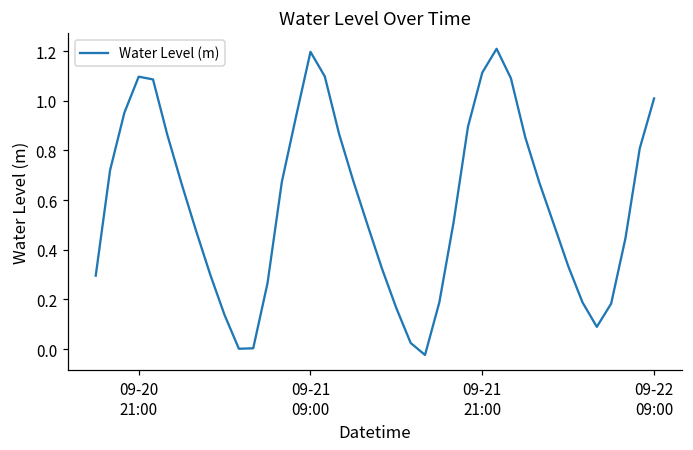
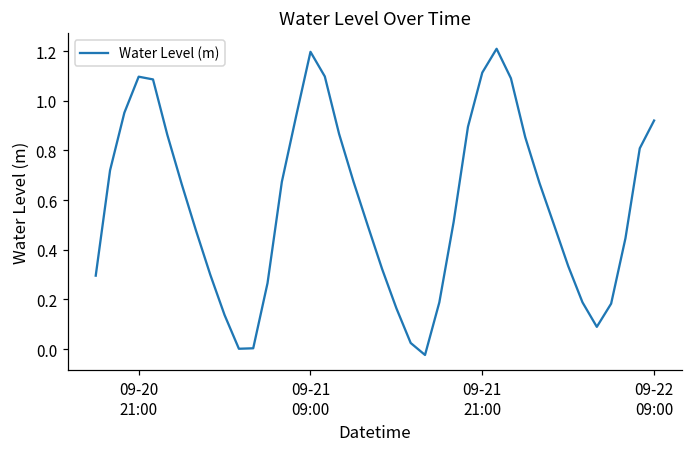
  {
    "09-20 21:00": 1.10,
    "09-21 09:00": 1.20,
    "09-21 21:00": 1.11,
-   "09-22 09:00": 1.01
+   "09-22 09:00": 0.92
  }
